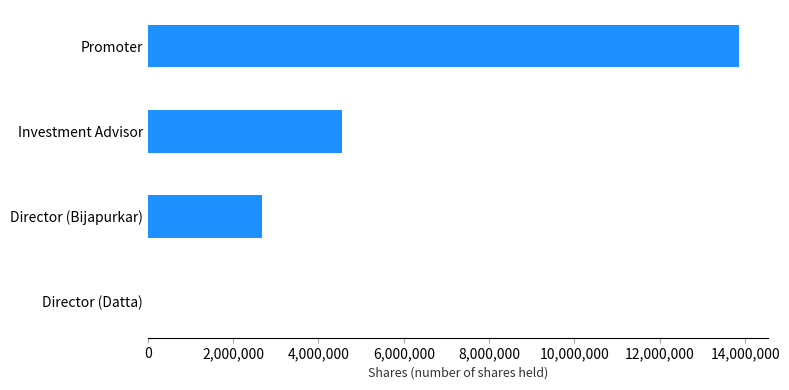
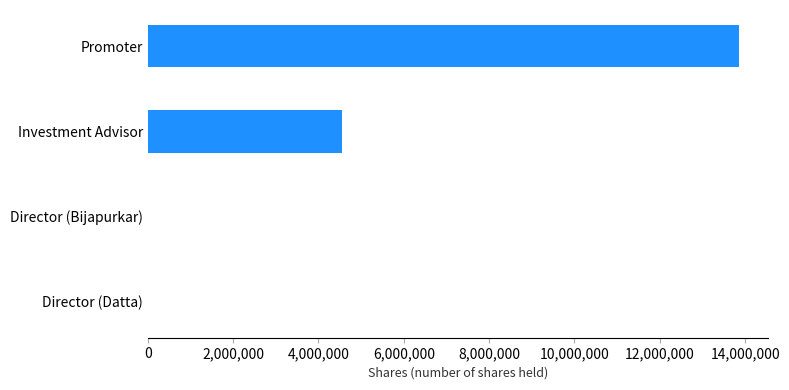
  {
    "Promoter": "13,800,000",
    "Investment Advisor": "4,500,000",
-   "Director (Bijapurkar)": "2,700,000"
+   "Director (Bijapurkar)": "0"
  }
